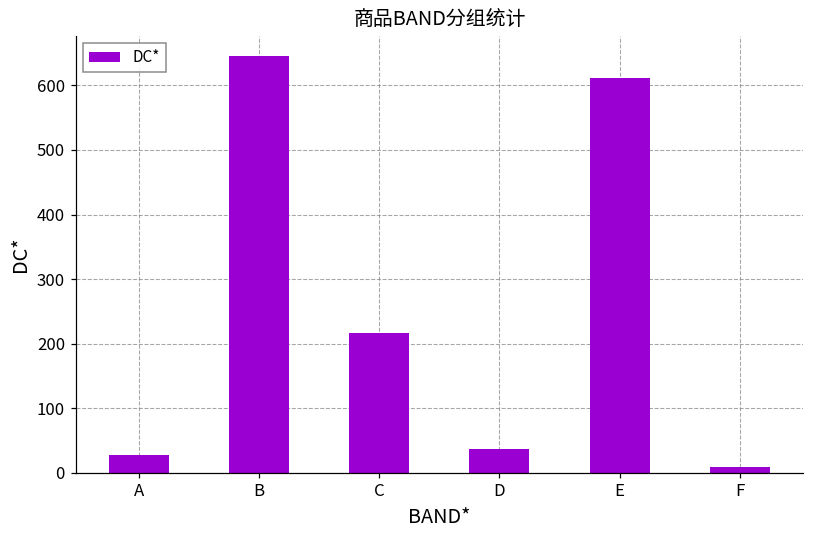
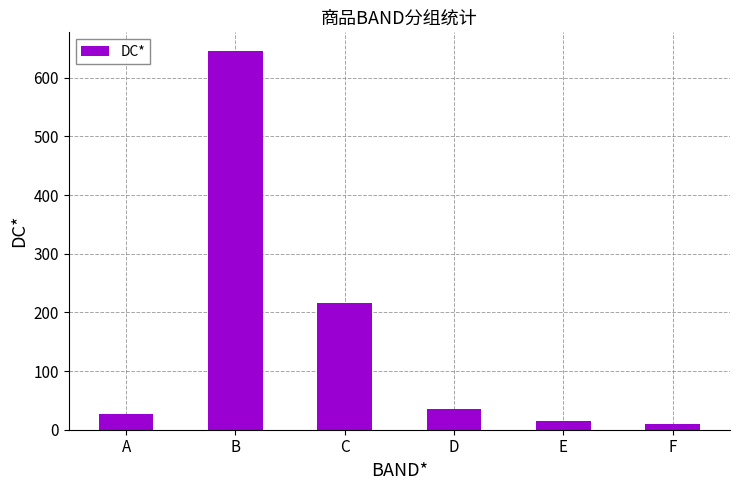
  {
    "A": 30,
    "B": 650,
    "C": 220,
    "D": 40,
-   "E": 610,
+   "E": 20,
    "F": 10
  }
